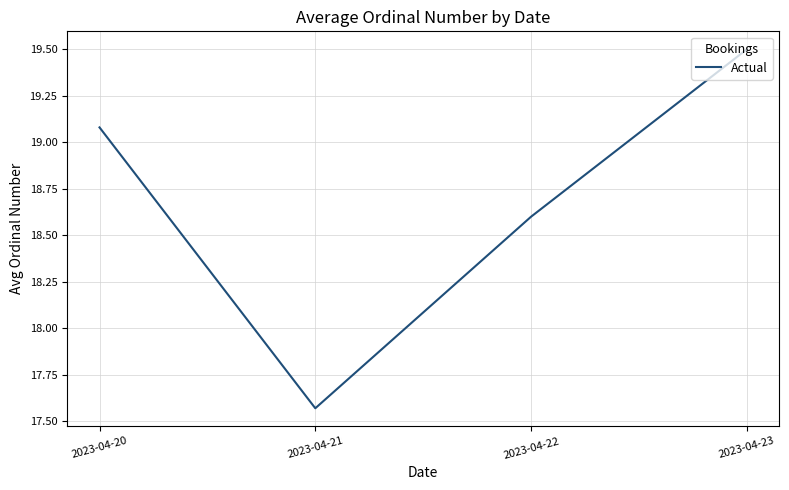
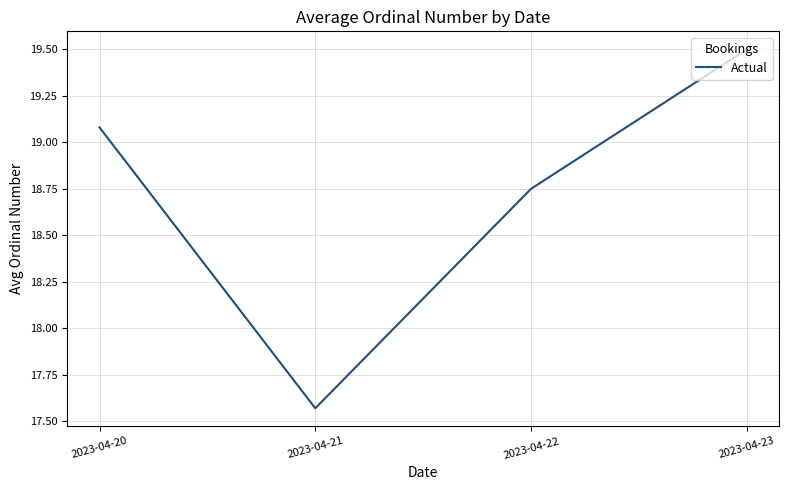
  {
    "2023-04-20": 19.08,
    "2023-04-21": 17.57,
-   "2023-04-22": 18.60
+   "2023-04-22": 18.75
  }
